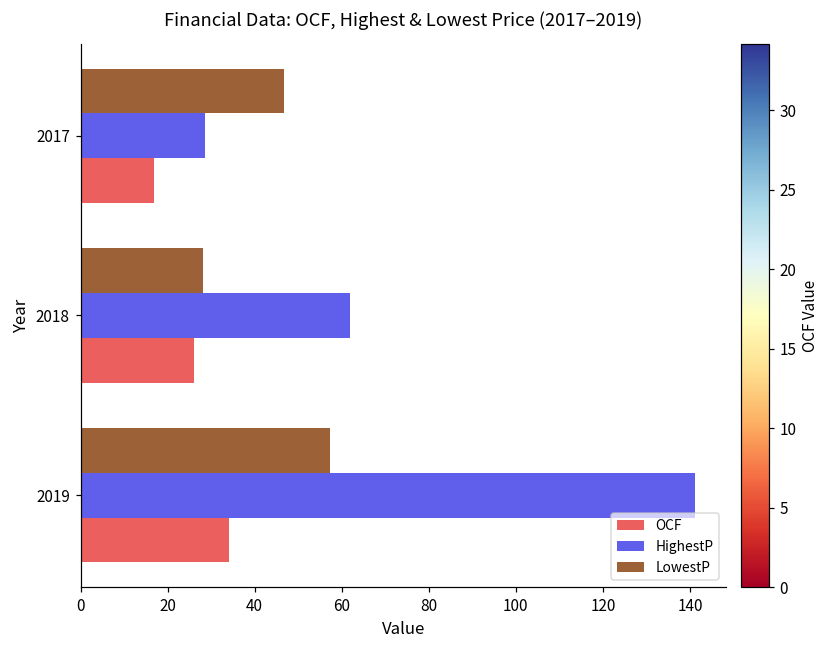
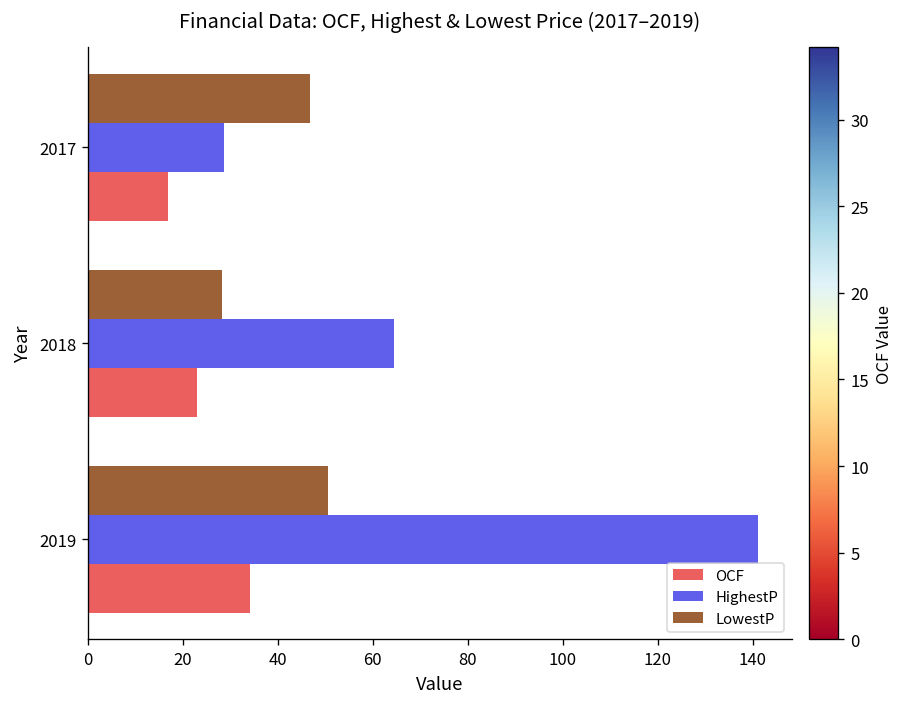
  {
    "OCF": {
      "2017": 17,
-     "2018": 26,
+     "2018": 23,
      "2019": 34
    },
    "HighestP": {
      "2017": 29,
-     "2018": 62,
+     "2018": 64,
      "2019": 141
    },
    "LowestP": {
      "2017": 47,
      "2018": 28,
-     "2019": 57
+     "2019": 51
    }
  }
